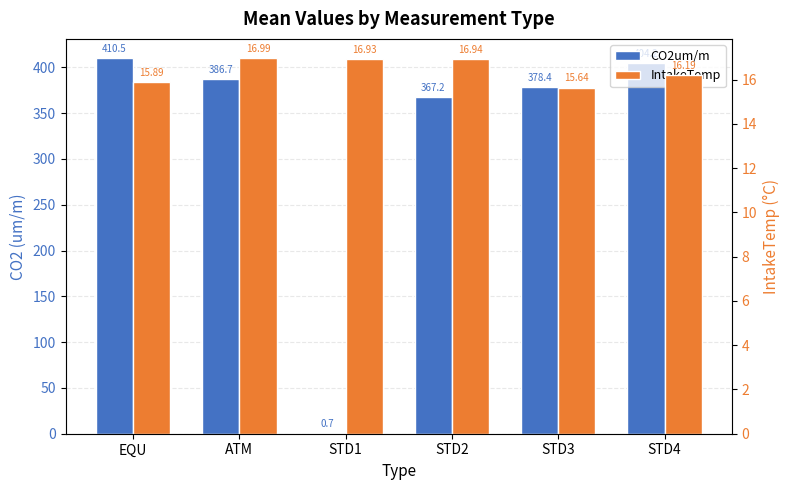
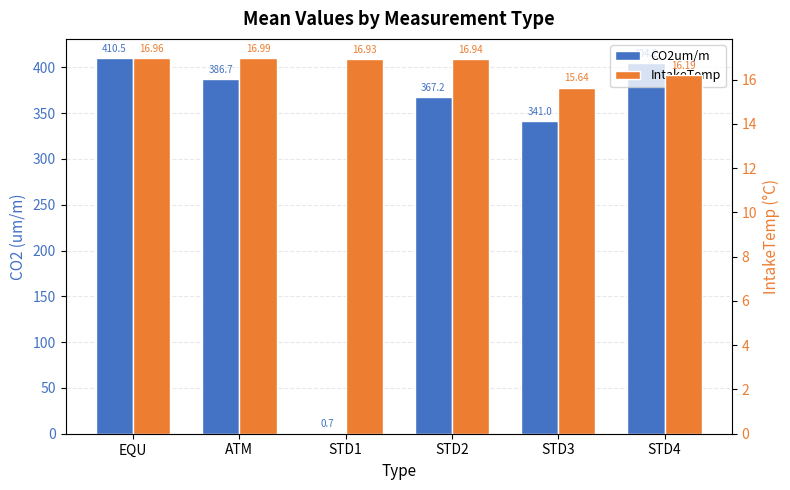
  {
    "CO2um/m": {
      "EQU": 410.5,
      "ATM": 386.7,
      "STD1": 0.7,
      "STD2": 367.2,
-     "STD3": 378.4
+     "STD3": 341.0
    },
    "IntakeTemp": {
-     "EQU": 15.89,
+     "EQU": 16.96,
      "ATM": 16.99,
      "STD1": 16.93,
      "STD2": 16.94,
      "STD3": 15.64
    }
  }
